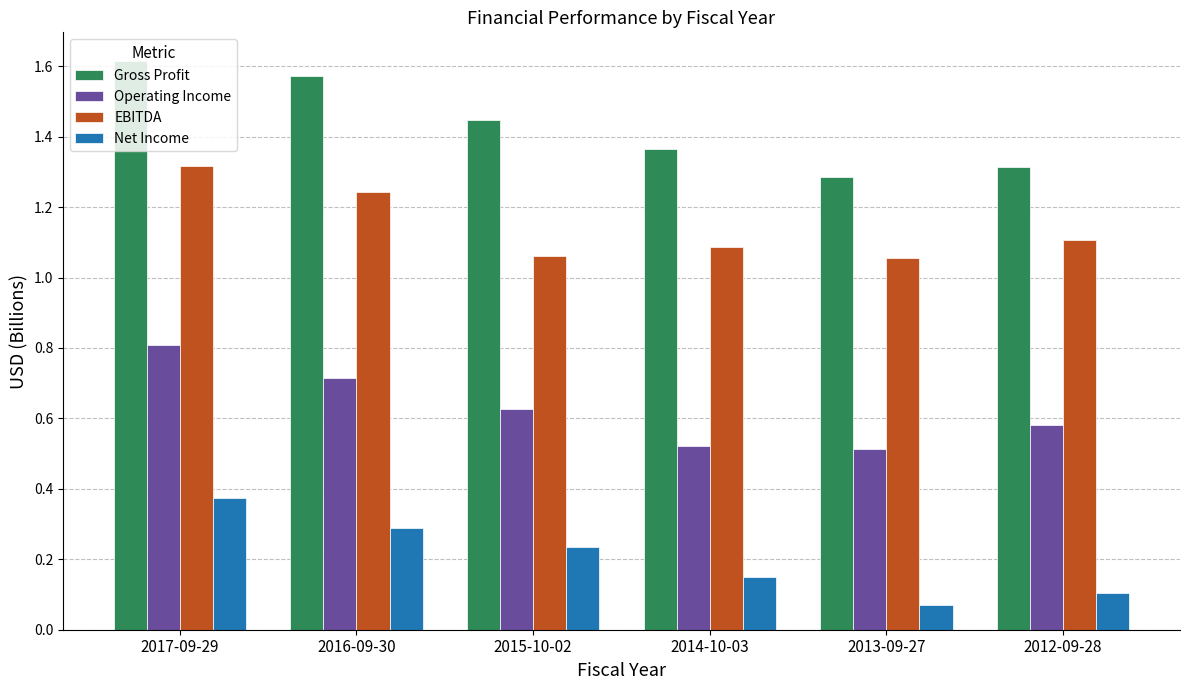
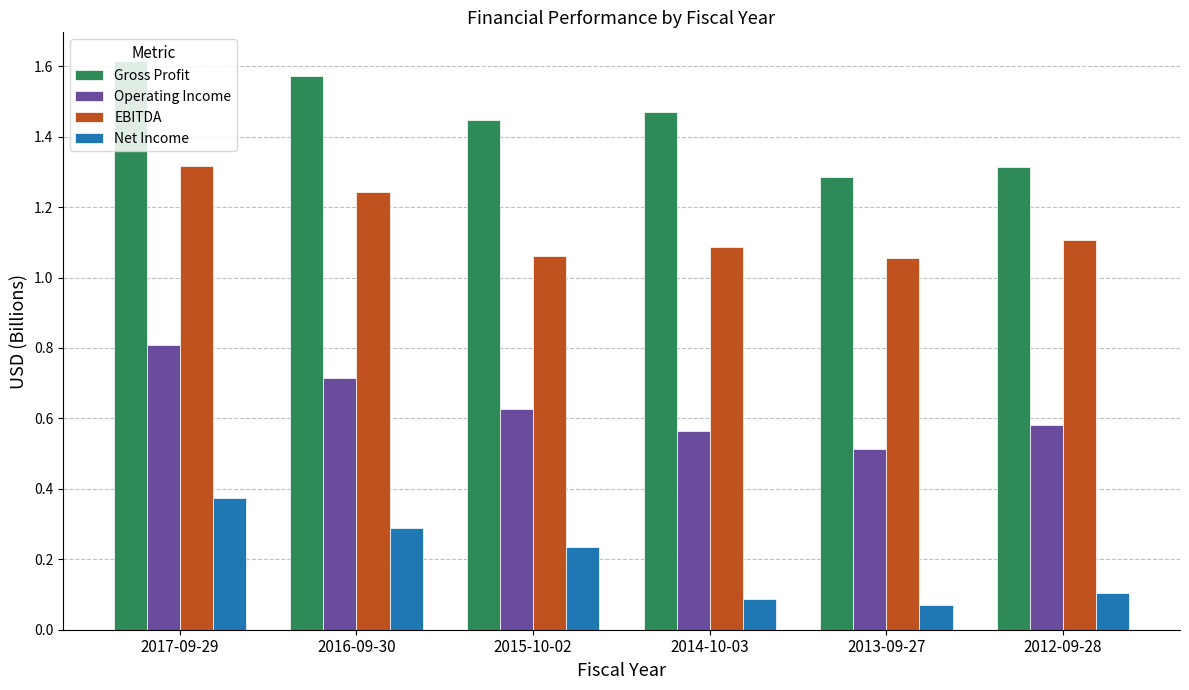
  {
    "Gross Profit": {
      "2016-09-30": 1.57,
      "2015-10-02": 1.45,
-     "2014-10-03": 1.37,
+     "2014-10-03": 1.47,
      "2013-09-27": 1.28,
      "2012-09-28": 1.31
    },
    "Operating Income": {
      "2017-09-29": 0.81,
      "2016-09-30": 0.71,
      "2015-10-02": 0.63,
-     "2014-10-03": 0.52,
+     "2014-10-03": 0.56,
      "2013-09-27": 0.51,
      "2012-09-28": 0.58
    },
    "EBITDA": {
      "2017-09-29": 1.32,
      "2016-09-30": 1.24,
      "2015-10-02": 1.06,
      "2014-10-03": 1.09,
      "2013-09-27": 1.05,
      "2012-09-28": 1.11
    },
    "Net Income": {
      "2017-09-29": 0.37,
      "2016-09-30": 0.29,
      "2015-10-02": 0.24,
-     "2014-10-03": 0.15,
+     "2014-10-03": 0.09,
      "2013-09-27": 0.07,
      "2012-09-28": 0.10
    }
  }
